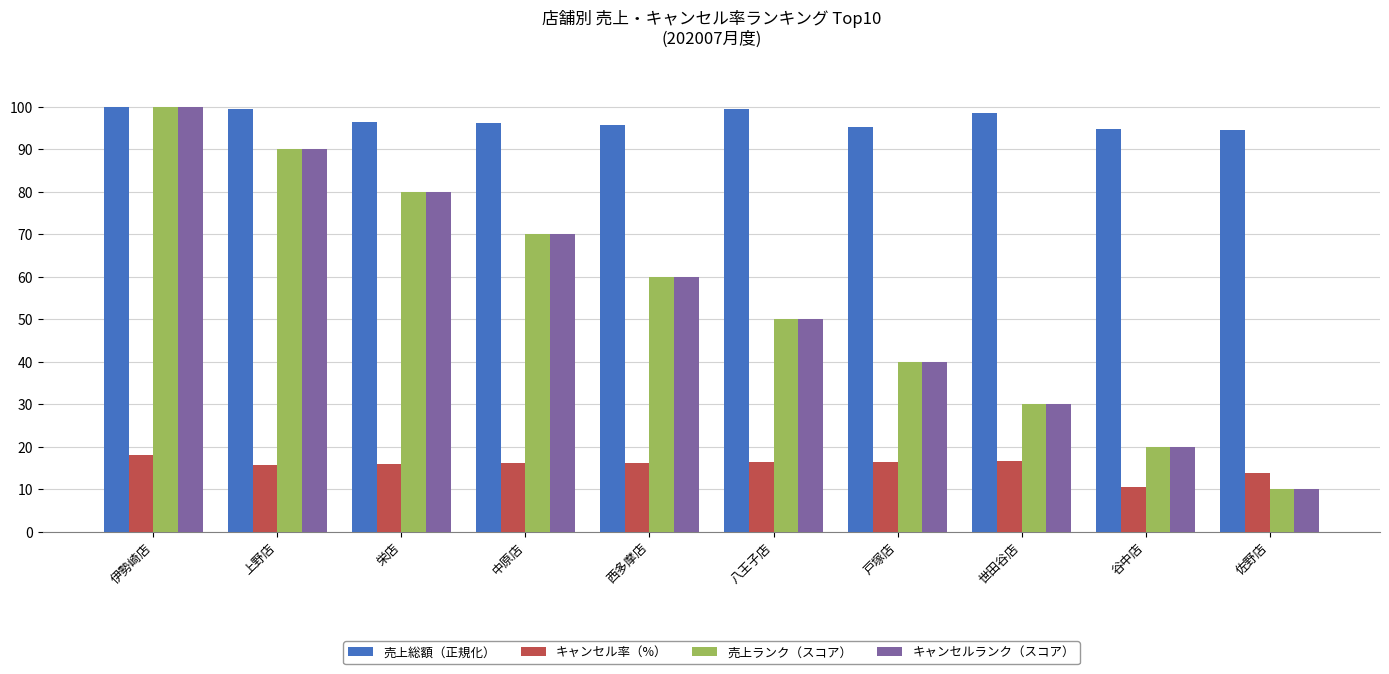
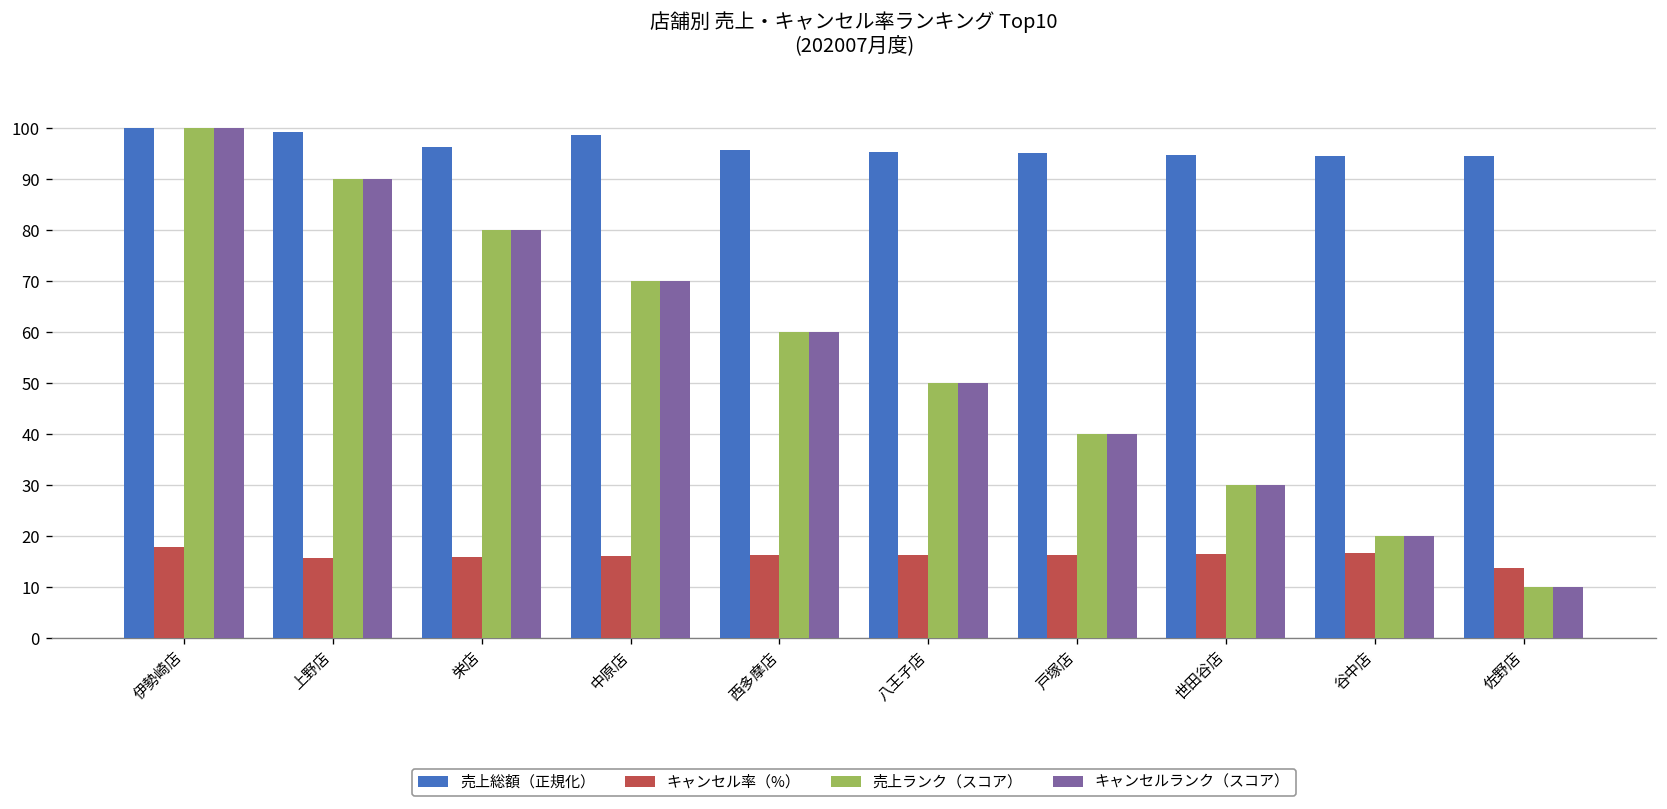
  {
    "売上総額（正規化）": {
      "伊勢崎店": 100,
      "上野店": 99,
      "栄店": 96,
-     "中原店": 96,
+     "中原店": 99,
      "西多摩店": 96,
-     "八王子店": 100,
+     "八王子店": 95,
      "戸塚店": 95,
-     "世田谷店": 98,
+     "世田谷店": 95,
      "谷中店": 95,
      "佐野店": 95
    },
    "キャンセル率（%）": {
      "伊勢崎店": 18,
      "上野店": 16,
      "栄店": 16,
      "中原店": 16,
      "西多摩店": 16,
      "八王子店": 16,
      "戸塚店": 16,
      "世田谷店": 17,
-     "谷中店": 11,
+     "谷中店": 17,
      "佐野店": 14
    },
    "売上ランク（スコア）": {
      "伊勢崎店": 100,
      "上野店": 90,
      "栄店": 80,
      "中原店": 70,
      "西多摩店": 60,
      "八王子店": 50,
      "戸塚店": 40,
      "世田谷店": 30,
      "谷中店": 20,
      "佐野店": 10
    },
    "キャンセルランク（スコア）": {
      "伊勢崎店": 100,
      "上野店": 90,
      "栄店": 80,
      "中原店": 70,
      "西多摩店": 60,
      "八王子店": 50,
      "戸塚店": 40,
      "世田谷店": 30,
      "谷中店": 20,
      "佐野店": 10
    }
  }
